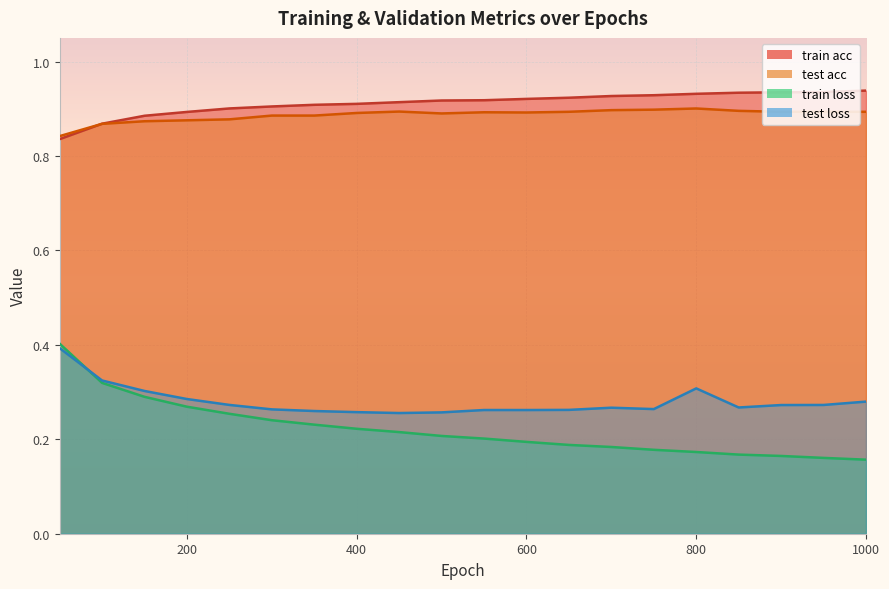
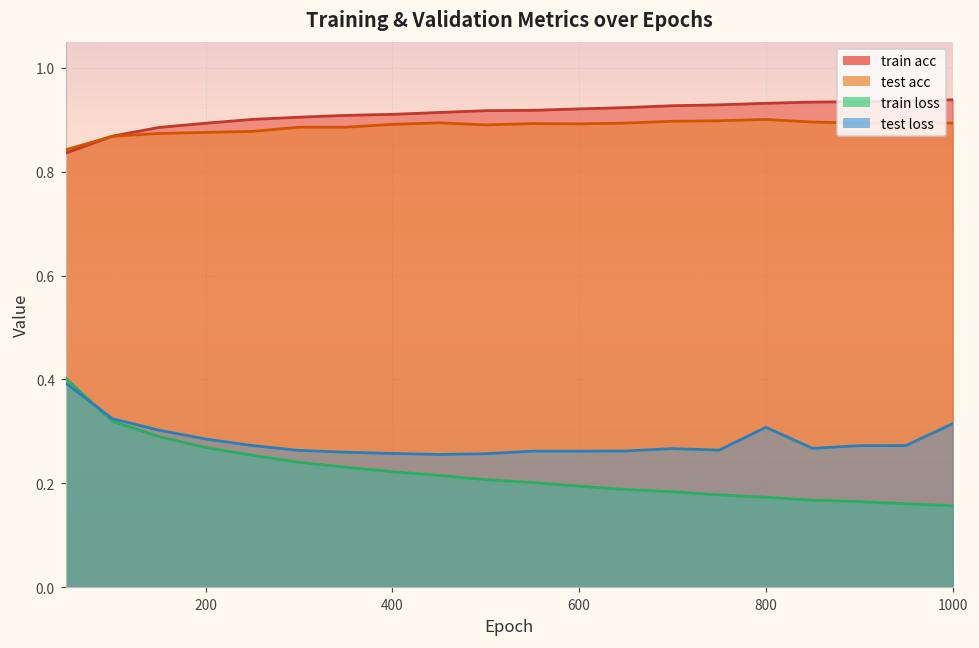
  {
    "train loss": {
      "200": 0.27,
      "400": 0.22,
      "600": 0.19,
      "800": 0.17,
      "1000": 0.16
    },
    "test loss": {
      "200": 0.29,
      "400": 0.26,
      "600": 0.26,
      "800": 0.31,
-     "1000": 0.28
+     "1000": 0.31
    }
  }
